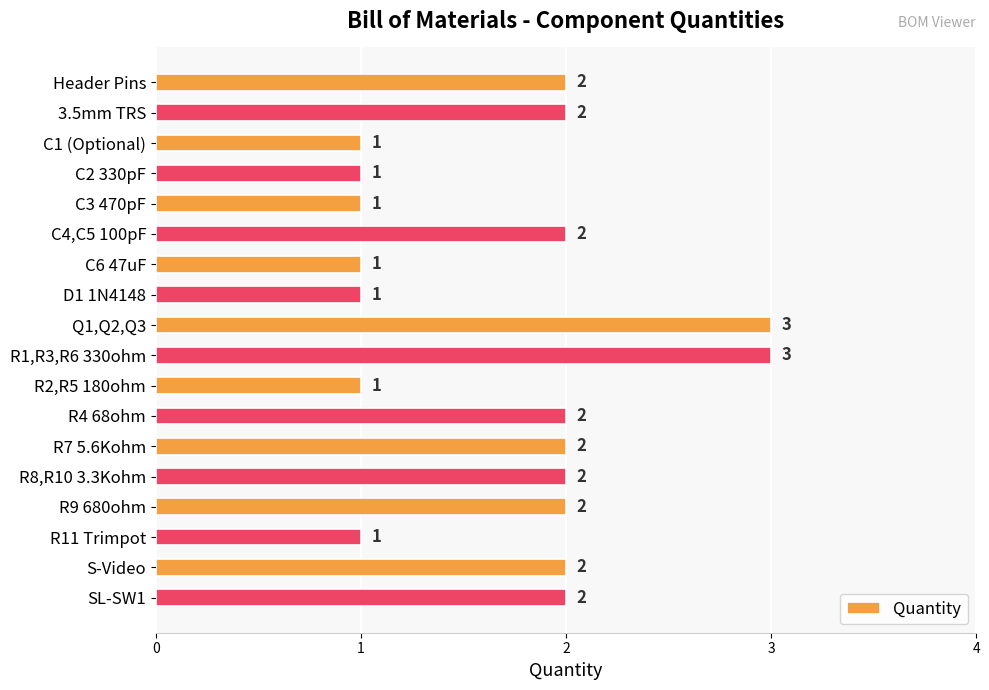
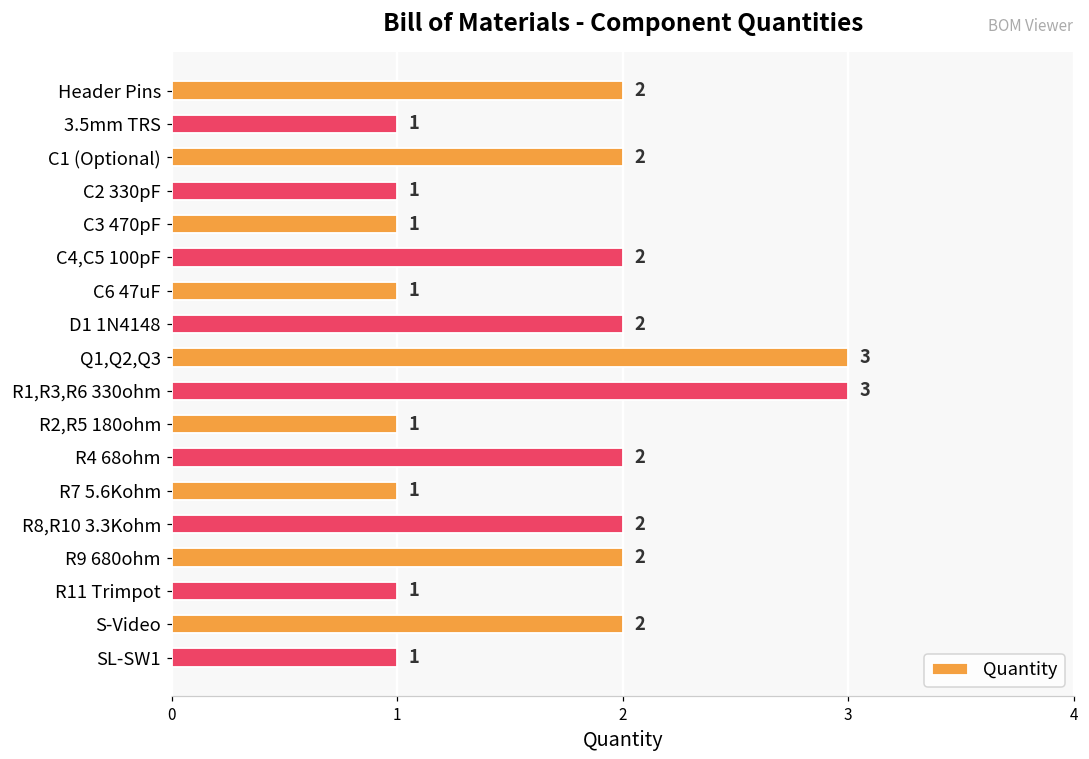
  {
    "Header Pins": 2,
-   "3.5mm TRS": 2,
-   "C1 (Optional)": 1,
+   "3.5mm TRS": 1,
+   "C1 (Optional)": 2,
    "C2 330pF": 1,
    "C3 470pF": 1,
    "C4,C5 100pF": 2,
    "C6 47uF": 1,
-   "D1 1N4148": 1,
+   "D1 1N4148": 2,
    "Q1,Q2,Q3": 3,
    "R1,R3,R6 330ohm": 3,
    "R2,R5 180ohm": 1,
    "R4 68ohm": 2,
-   "R7 5.6Kohm": 2,
+   "R7 5.6Kohm": 1,
    "R8,R10 3.3Kohm": 2,
    "R9 680ohm": 2,
    "R11 Trimpot": 1,
    "S-Video": 2,
-   "SL-SW1": 2
+   "SL-SW1": 1
  }
